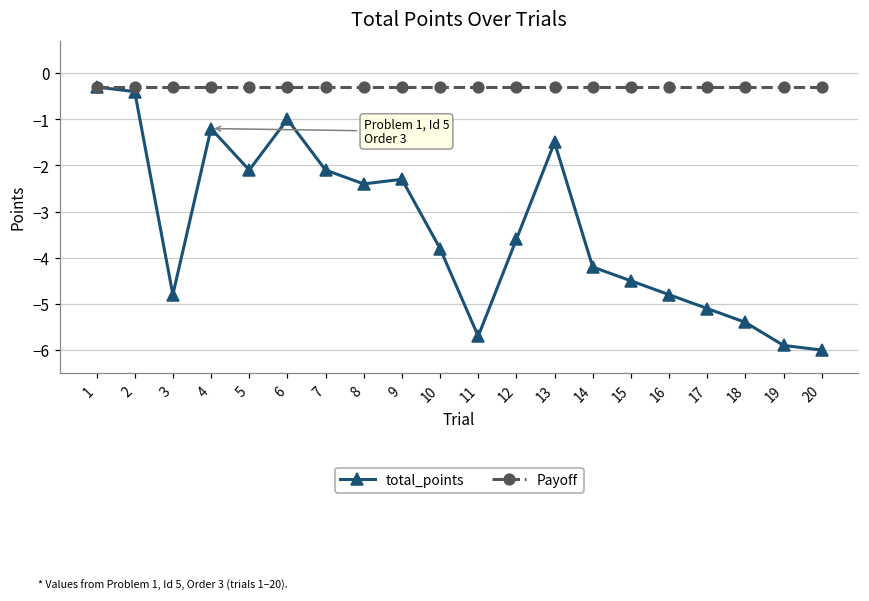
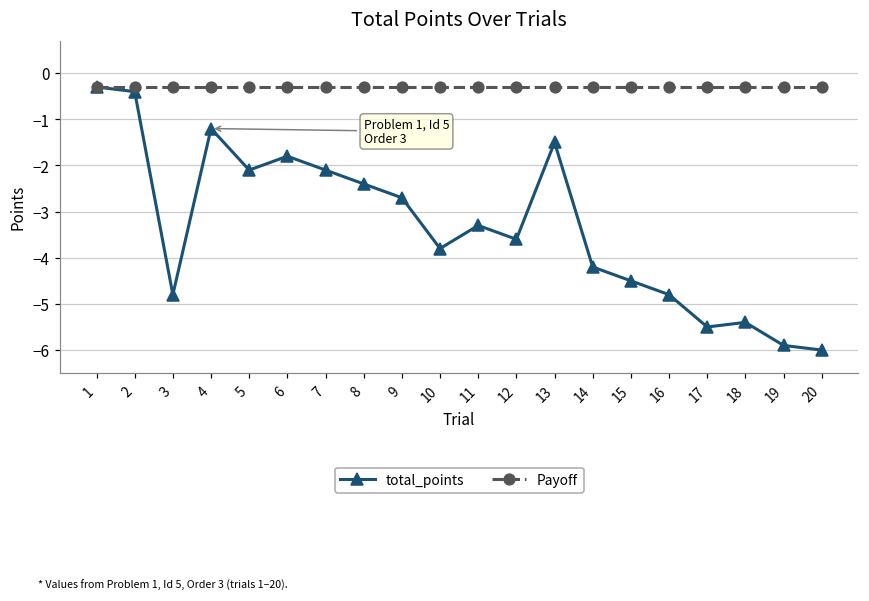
  {
    "total_points": {
      "2": -0.4,
      "3": -4.8,
      "5": -2.1,
-     "6": -1.0,
+     "6": -1.8,
      "7": -2.1,
      "8": -2.4,
-     "9": -2.3,
+     "9": -2.7,
      "10": -3.8,
-     "11": -5.7,
+     "11": -3.3,
      "12": -3.6,
      "13": -1.5,
      "14": -4.2,
      "15": -4.5,
      "16": -4.8,
-     "17": -5.1,
+     "17": -5.5,
      "18": -5.4,
      "19": -5.9,
      "20": -6.0
    },
    "Payoff": {
      "2": -0.3,
      "3": -0.3,
      "4": -0.3,
      "5": -0.3,
      "6": -0.3,
      "7": -0.3,
      "8": -0.3,
      "9": -0.3,
      "10": -0.3,
      "11": -0.3,
      "12": -0.3,
      "13": -0.3,
      "14": -0.3,
      "15": -0.3,
      "16": -0.3,
      "17": -0.3,
      "18": -0.3,
      "19": -0.3,
      "20": -0.3
    }
  }
